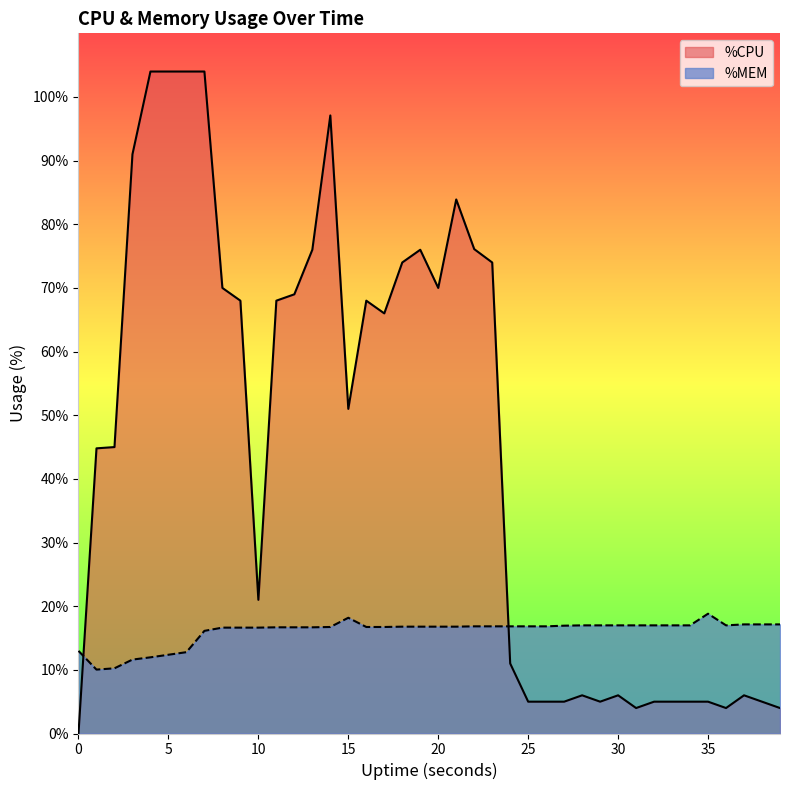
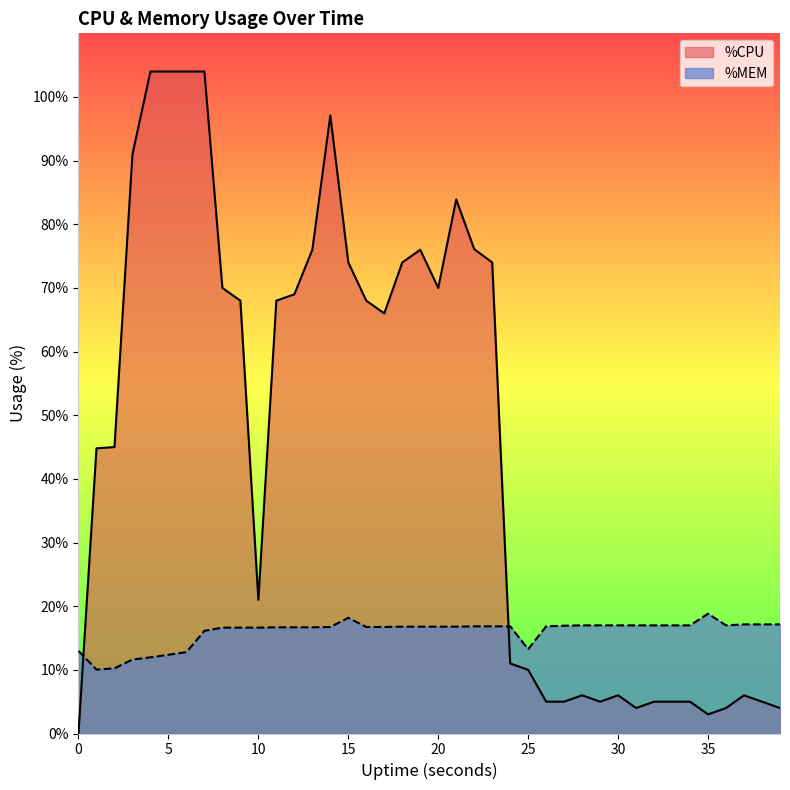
  {
    "%CPU": {
      "0": "0%",
      "5": "104%",
      "10": "21%",
-     "15": "51%",
+     "15": "74%",
      "20": "70%",
-     "25": "5%",
+     "25": "10%",
      "30": "6%",
-     "35": "5%"
+     "35": "3%"
    },
    "%MEM": {
      "0": "13%",
      "5": "12%",
      "10": "17%",
      "15": "18%",
      "20": "17%",
-     "25": "17%",
+     "25": "13%",
      "30": "17%",
      "35": "19%"
    }
  }
